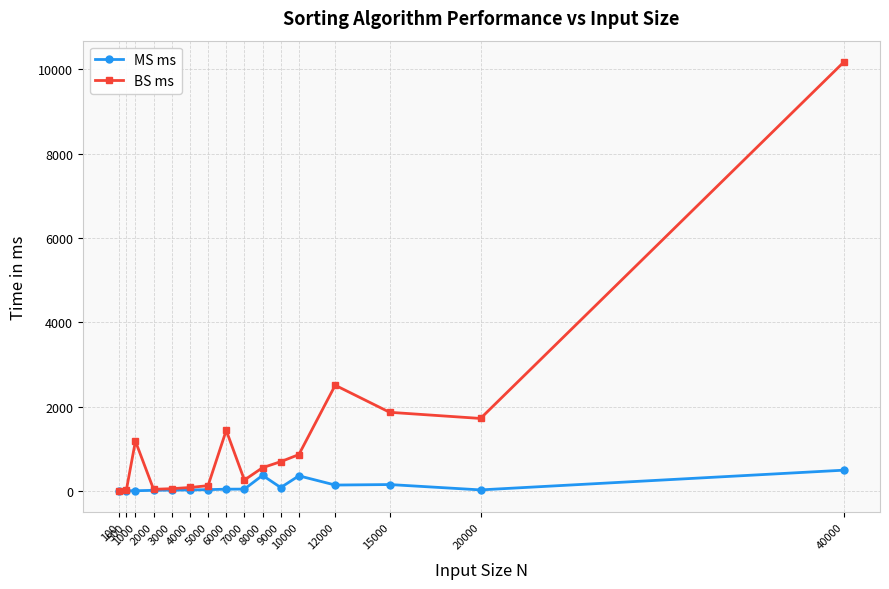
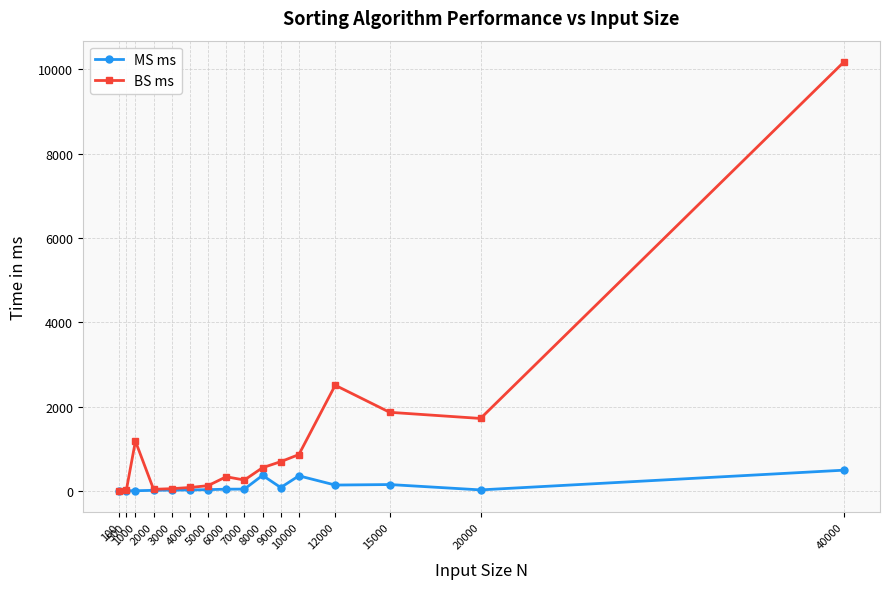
  {
    "MS ms": {
      "1000": 0,
      "5000": 0,
      "6000": 0,
      "7000": 0,
      "8000": 400,
      "9000": 100,
      "10000": 400,
      "12000": 100,
      "15000": 200,
      "20000": 0,
      "40000": 500
    },
    "BS ms": {
      "1000": 1200,
      "5000": 100,
-     "6000": 1400,
+     "6000": 300,
      "7000": 300,
      "8000": 600,
      "9000": 700,
      "10000": 900,
      "12000": 2500,
      "15000": 1900,
      "20000": 1700,
      "40000": 10200
    }
  }
